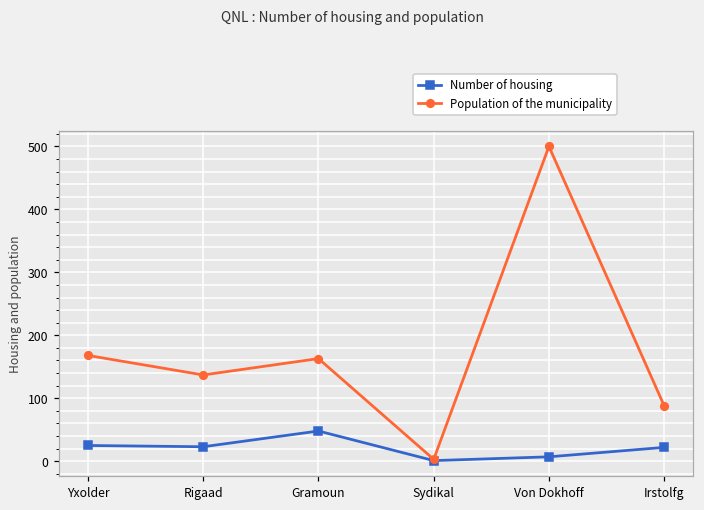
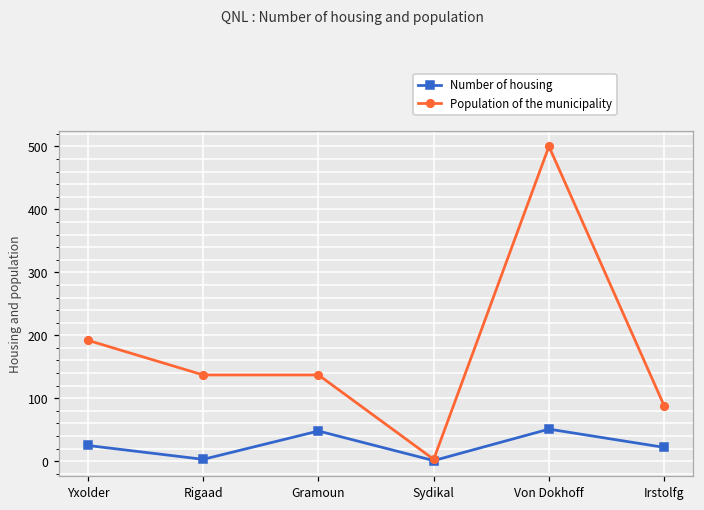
  {
    "Number of housing": {
      "Yxolder": 30,
-     "Rigaad": 20,
+     "Rigaad": 0,
      "Gramoun": 50,
-     "Von Dokhoff": 10,
+     "Von Dokhoff": 50,
      "Irstolfg": 20
    },
    "Population of the municipality": {
-     "Yxolder": 170,
+     "Yxolder": 190,
      "Rigaad": 140,
-     "Gramoun": 160,
+     "Gramoun": 140,
      "Von Dokhoff": 500,
      "Irstolfg": 90
    }
  }
